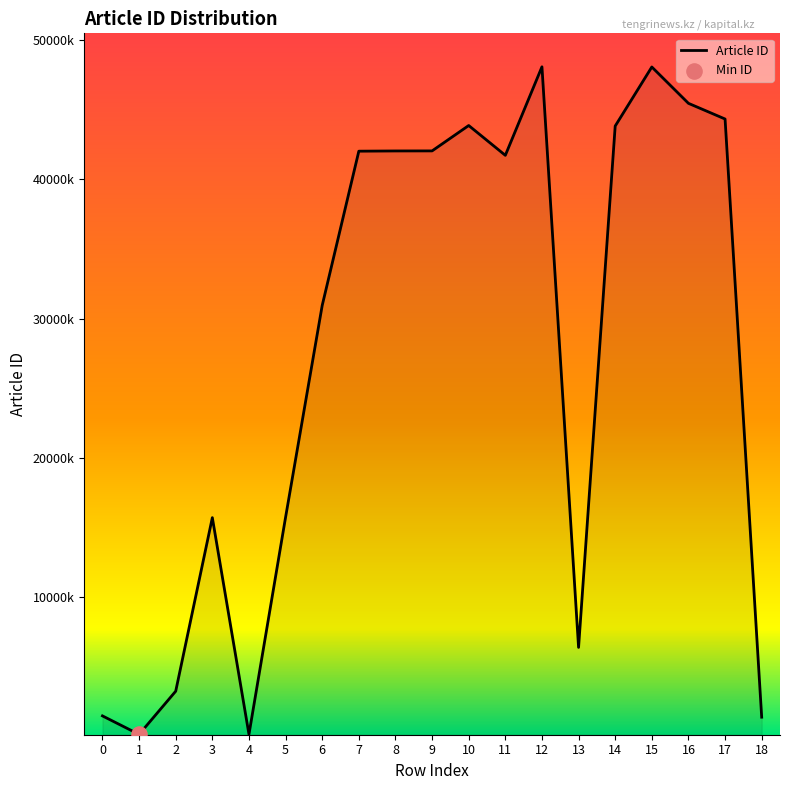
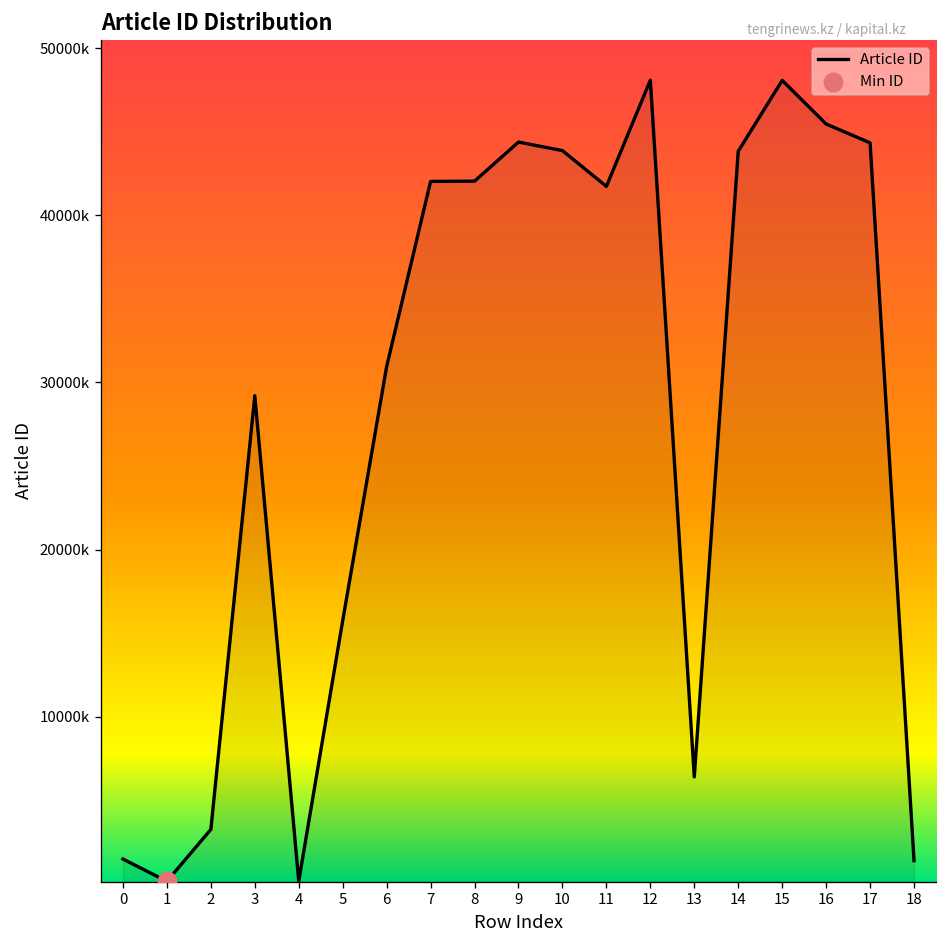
  {
    "Article ID": {
      "0": 1500000,
      "2": 3300000,
-     "3": 15700000,
+     "3": 29200000,
      "4": 200000,
      "5": 15700000,
      "6": 31000000,
      "7": 42000000,
      "8": 42000000,
-     "9": 42000000,
+     "9": 44400000,
      "10": 43900000,
      "11": 41700000,
      "12": 48100000,
      "13": 6400000,
      "14": 43800000,
      "15": 48100000,
      "16": 45500000,
      "17": 44300000,
      "18": 1400000
    }
  }
